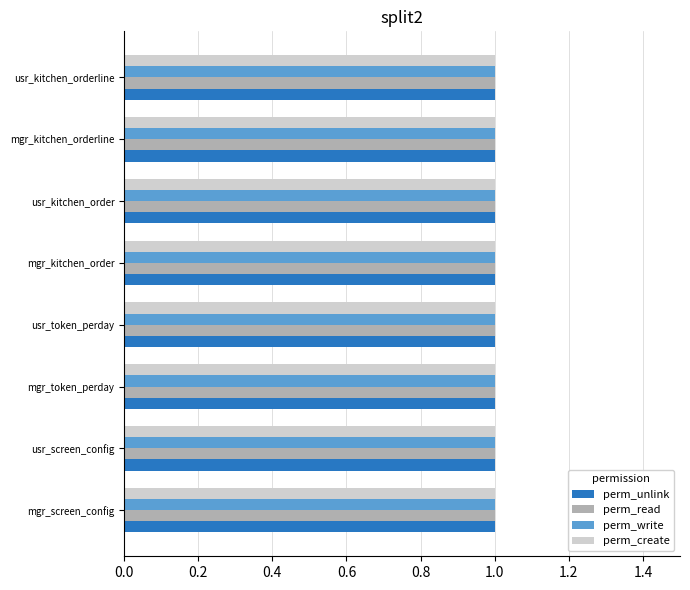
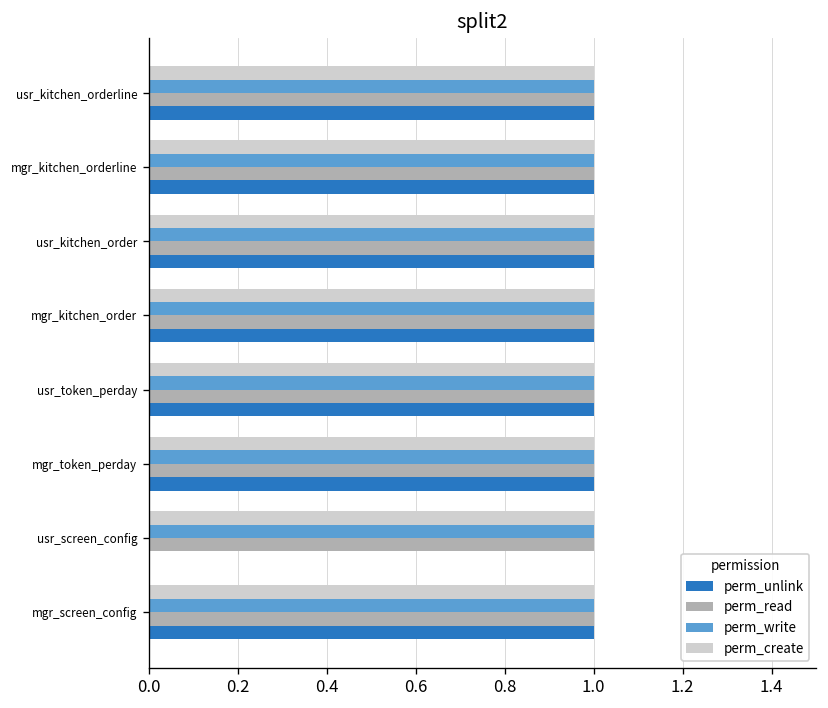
  {
    "perm_unlink": {
      "usr_kitchen_orderline": 1,
      "mgr_kitchen_orderline": 1,
      "usr_kitchen_order": 1,
      "mgr_kitchen_order": 1,
      "usr_token_perday": 1,
      "mgr_token_perday": 1,
-     "usr_screen_config": 1,
+     "usr_screen_config": 0,
      "mgr_screen_config": 1
    },
    "perm_write": {
      "usr_kitchen_orderline": 1,
      "mgr_kitchen_orderline": 1,
      "usr_kitchen_order": 1,
      "mgr_kitchen_order": 1,
      "usr_token_perday": 1,
      "mgr_token_perday": 1,
      "usr_screen_config": 1,
      "mgr_screen_config": 1
    }
  }
